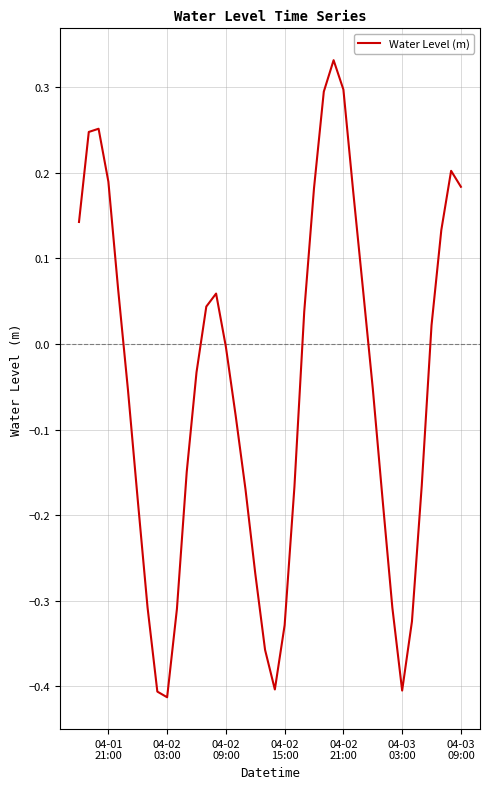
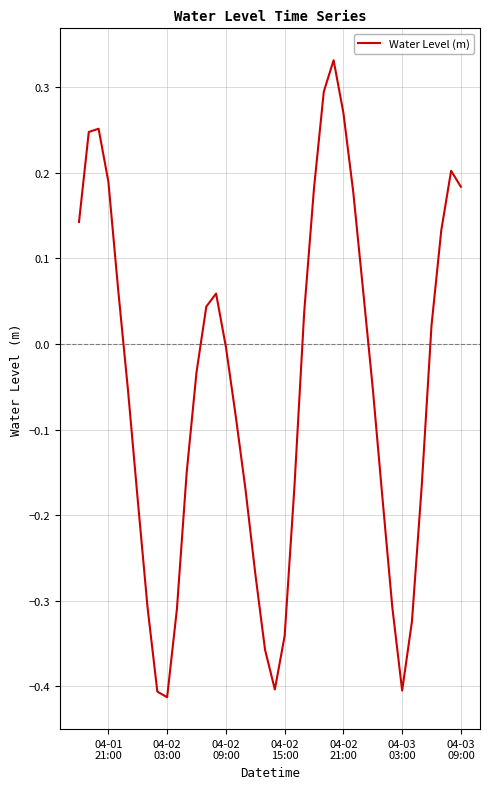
  {
    "04-01 21:00": 0.19,
    "04-02 03:00": -0.41,
    "04-02 09:00": 0.00,
-   "04-02 15:00": -0.33,
-   "04-02 21:00": 0.30,
+   "04-02 15:00": -0.34,
+   "04-02 21:00": 0.27,
    "04-03 03:00": -0.41,
    "04-03 09:00": 0.18
  }
